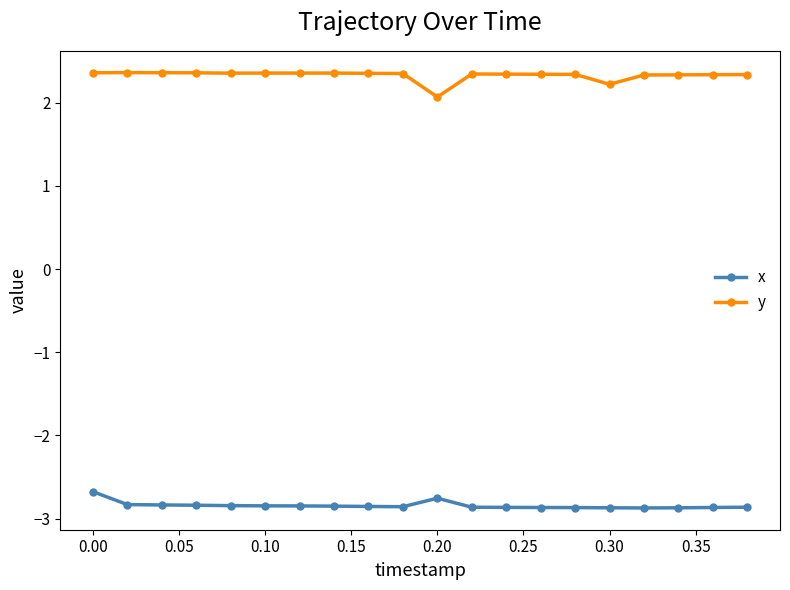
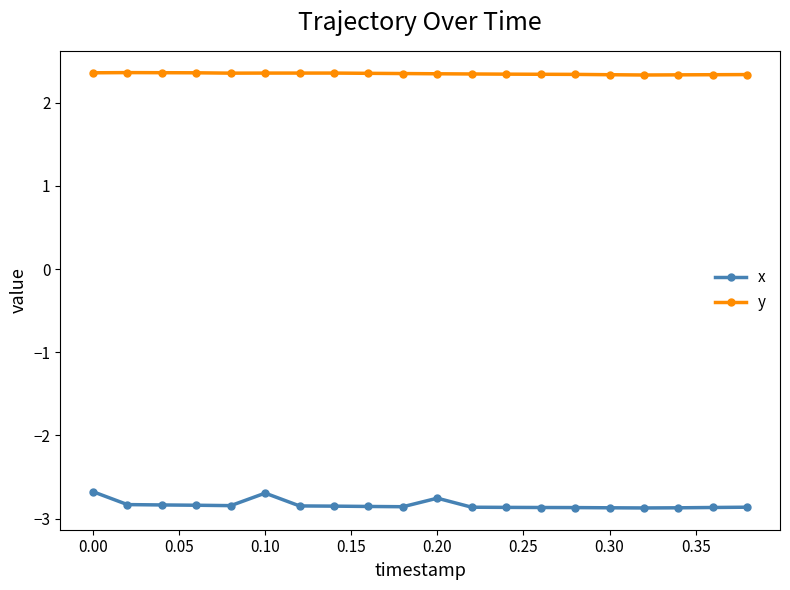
  {
    "x": {
      "0.00": -2.7,
-     "0.10": -2.8,
+     "0.10": -2.7,
      "0.20": -2.8,
      "0.30": -2.9
    },
    "y": {
      "0.00": 2.4,
      "0.10": 2.4,
-     "0.20": 2.1,
-     "0.30": 2.2
+     "0.20": 2.3,
+     "0.30": 2.3
    }
  }
